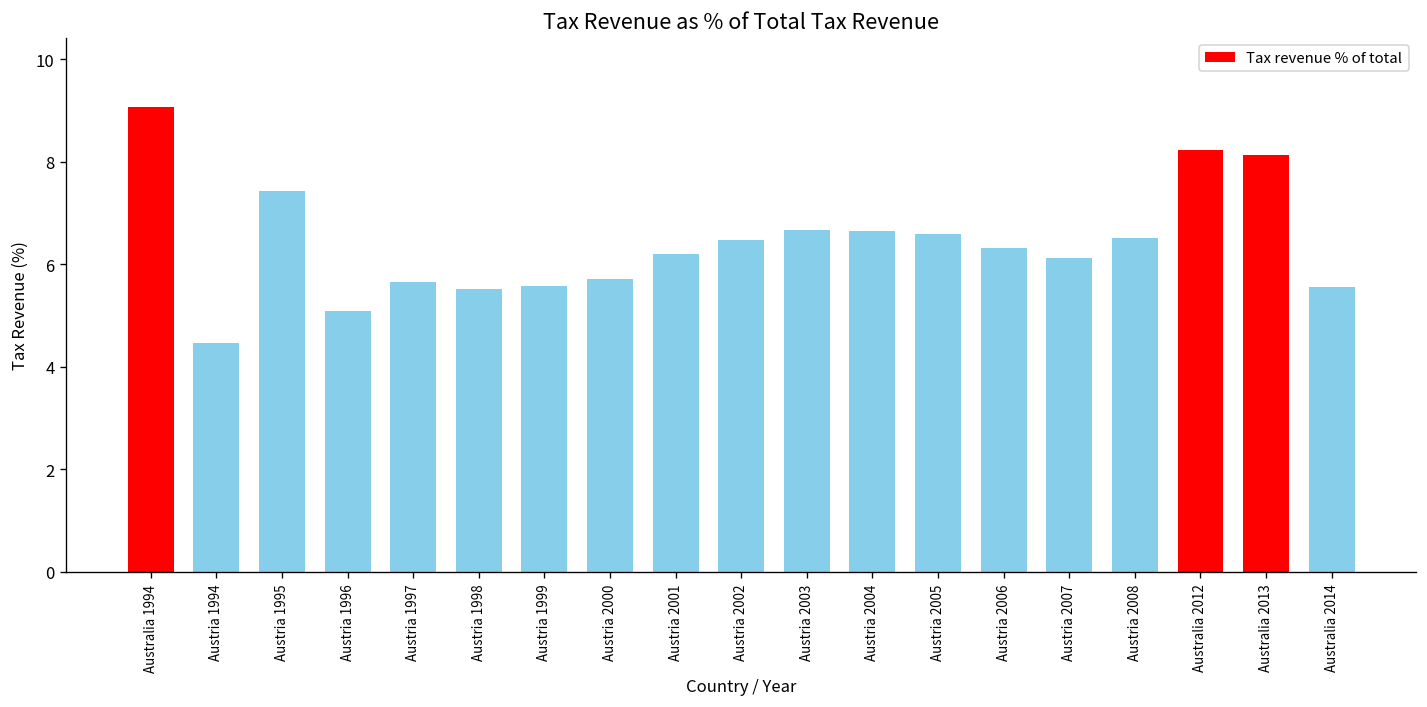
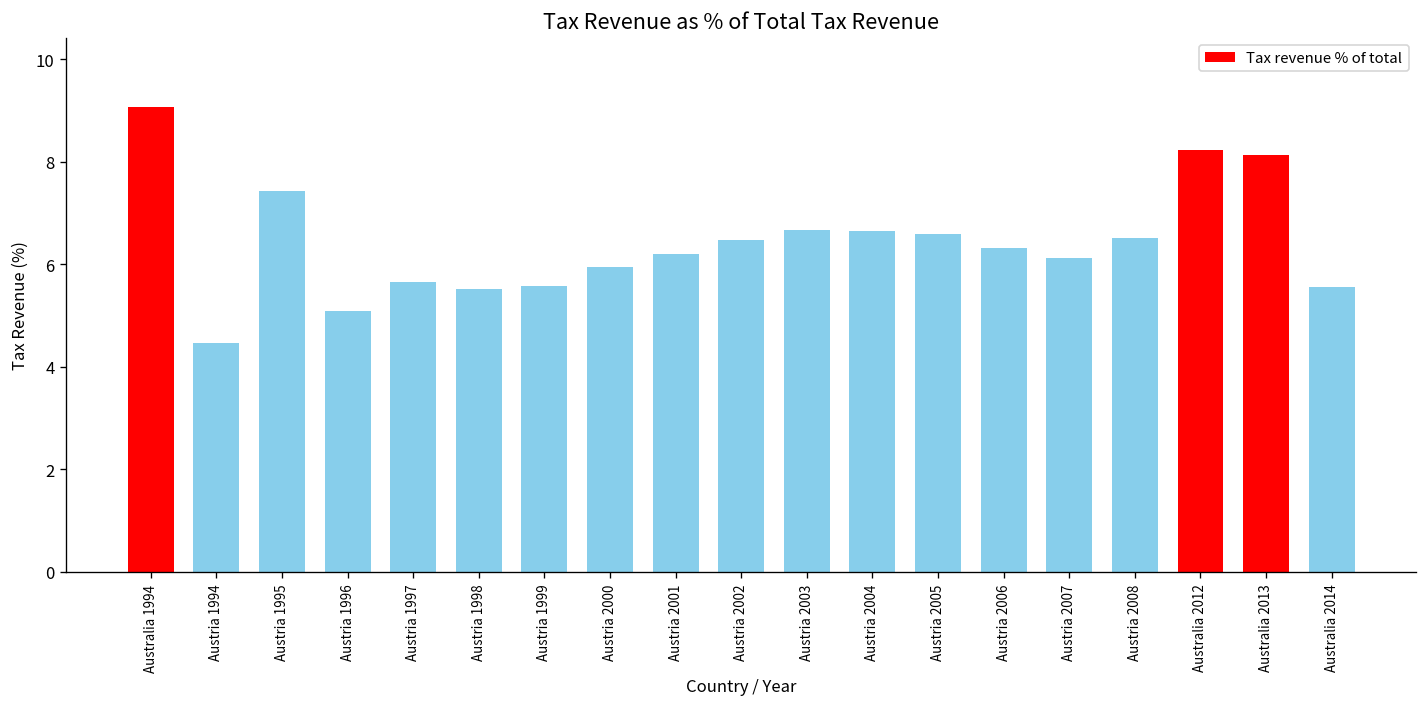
  {
    "Australia 1994": 9.1,
    "Austria 1994": 4.5,
    "Austria 1995": 7.4,
    "Austria 1996": 5.1,
    "Austria 1997": 5.6,
    "Austria 1998": 5.5,
    "Austria 1999": 5.6,
-   "Austria 2000": 5.7,
+   "Austria 2000": 5.9,
    "Austria 2001": 6.2,
    "Austria 2002": 6.5,
    "Austria 2003": 6.7,
    "Austria 2004": 6.6,
    "Austria 2005": 6.6,
    "Austria 2006": 6.3,
    "Austria 2007": 6.1,
    "Austria 2008": 6.5,
    "Australia 2012": 8.2,
    "Australia 2013": 8.1,
    "Australia 2014": 5.6
  }
